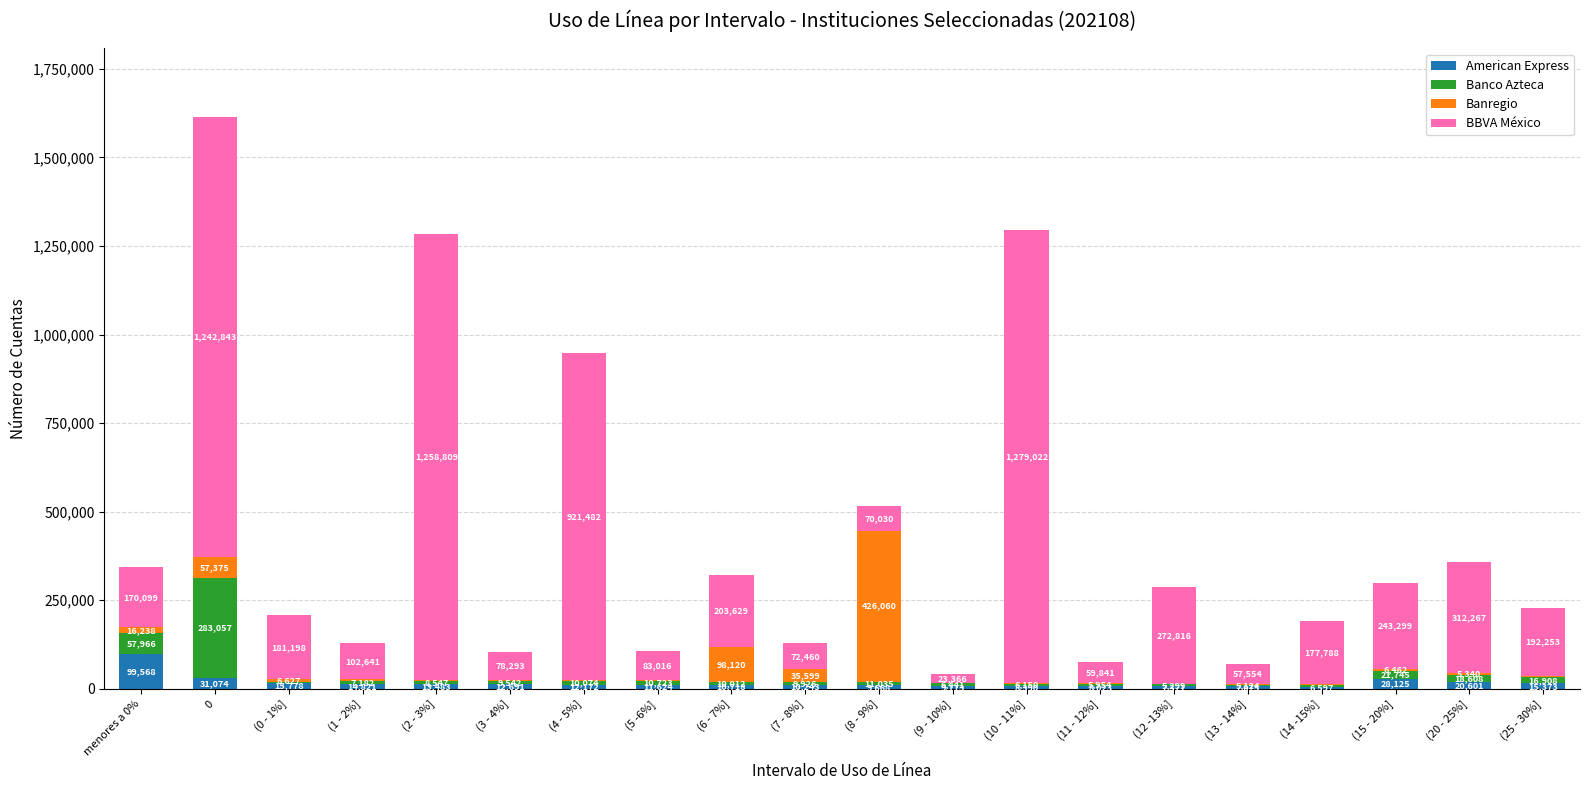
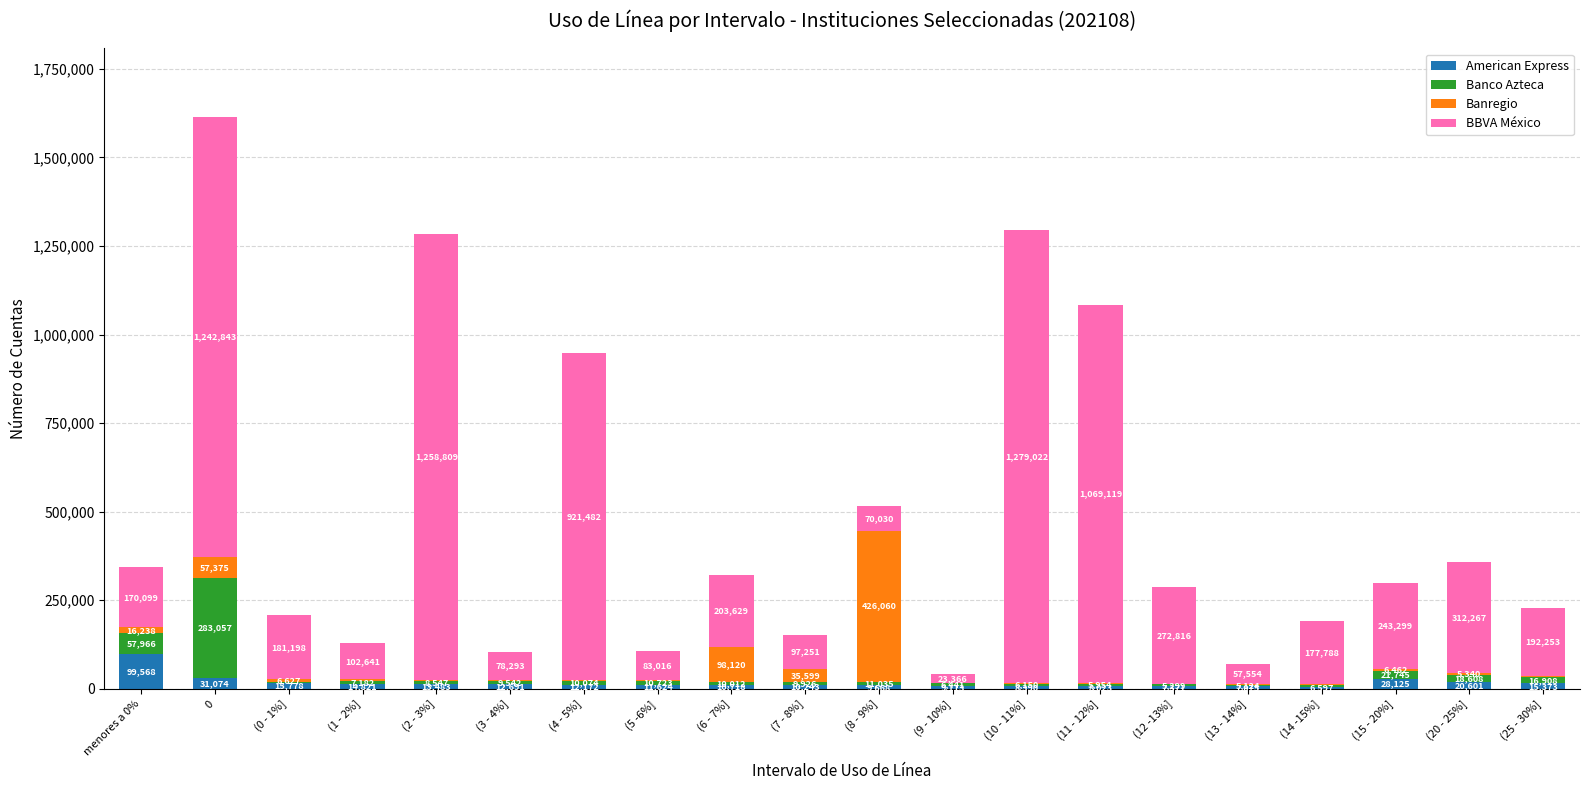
  {
    "American Express": {
      "menores a 0%": "99,568",
      "0": "31,074",
      "(14 -15%]": "6,597",
      "(15 - 20%]": "28,125"
    },
    "Banco Azteca": {
      "menores a 0%": "57,966",
      "0": "283,057"
    },
    "Banregio": {
      "menores a 0%": "16,238",
      "0": "57,375",
      "(6 - 7%]": "98,120",
      "(7 - 8%]": "35,599",
      "(8 - 9%]": "426,060"
    },
    "BBVA México": {
      "menores a 0%": "170,099",
      "0": "1,242,843",
      "(0 - 1%]": "181,198",
      "(1 - 2%]": "102,641",
      "(2 - 3%]": "1,258,809",
      "(3 - 4%]": "78,293",
      "(4 - 5%]": "921,482",
      "(5 -6%]": "83,016",
      "(6 - 7%]": "203,629",
-     "(7 - 8%]": "72,460",
+     "(7 - 8%]": "97,251",
      "(8 - 9%]": "70,030",
      "(10 - 11%]": "1,279,022",
-     "(11 - 12%]": "59,841",
+     "(11 - 12%]": "1,069,119",
      "(12 -13%]": "272,816",
      "(13 - 14%]": "57,554",
      "(14 -15%]": "177,788",
      "(15 - 20%]": "243,299",
      "(20 - 25%]": "312,267",
      "(25 - 30%]": "192,253"
    }
  }
